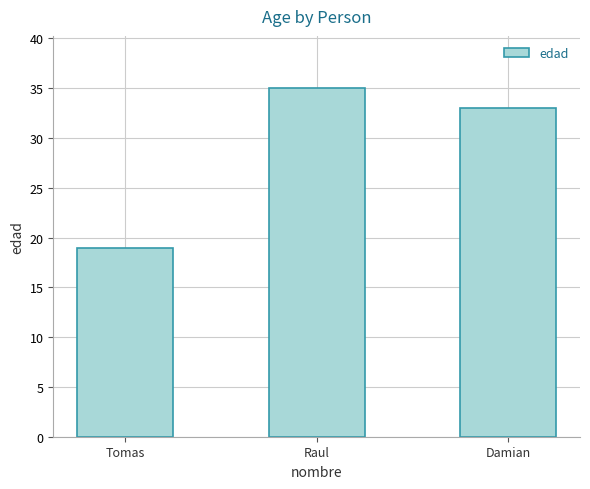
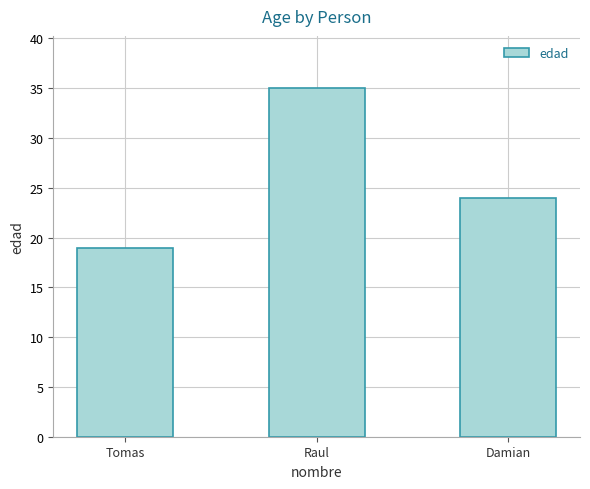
  {
    "Tomas": 19,
    "Raul": 35,
-   "Damian": 33
+   "Damian": 24
  }
